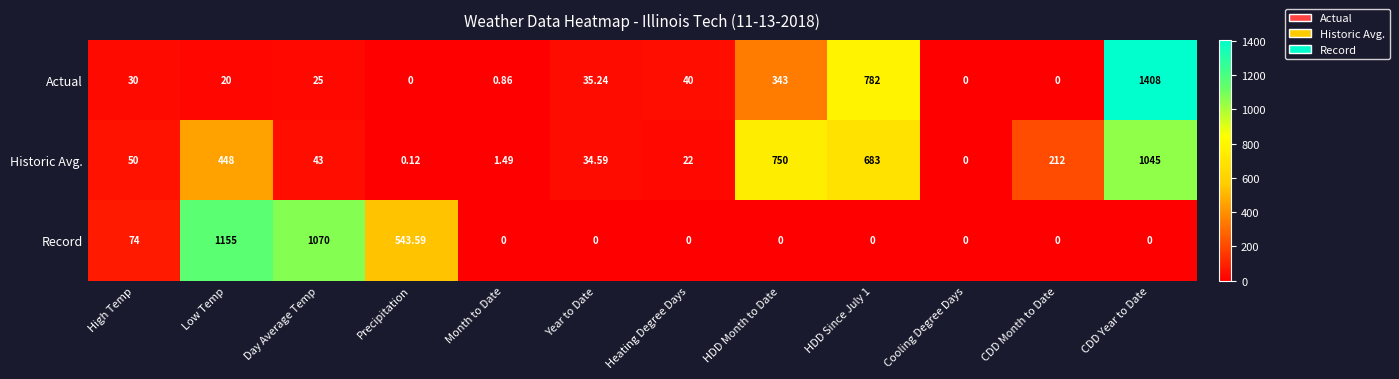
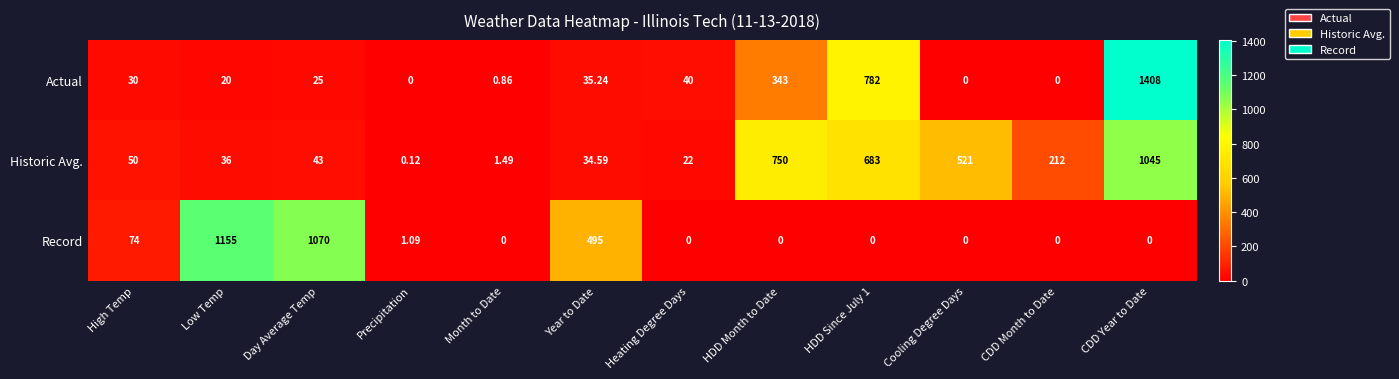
  {
    "Actual": {
      "High Temp": 30,
      "Low Temp": 20,
      "Day Average Temp": 25,
      "Precipitation": 0,
      "Month to Date": 0.86,
      "Year to Date": 35.24,
      "Heating Degree Days": 40,
      "HDD Month to Date": 343,
      "HDD Since July 1": 782,
      "Cooling Degree Days": 0,
      "CDD Month to Date": 0,
      "CDD Year to Date": 1408
    },
    "Historic Avg.": {
      "High Temp": 50,
-     "Low Temp": 448,
+     "Low Temp": 36,
      "Day Average Temp": 43,
      "Precipitation": 0.12,
      "Month to Date": 1.49,
      "Year to Date": 34.59,
      "Heating Degree Days": 22,
      "HDD Month to Date": 750,
      "HDD Since July 1": 683,
-     "Cooling Degree Days": 0,
+     "Cooling Degree Days": 521,
      "CDD Month to Date": 212,
      "CDD Year to Date": 1045
    },
    "Record": {
      "High Temp": 74,
      "Low Temp": 1155,
      "Day Average Temp": 1070,
-     "Precipitation": 543.59,
+     "Precipitation": 1.09,
      "Month to Date": 0,
-     "Year to Date": 0,
+     "Year to Date": 495,
      "Heating Degree Days": 0,
      "HDD Month to Date": 0,
      "HDD Since July 1": 0,
      "Cooling Degree Days": 0,
      "CDD Month to Date": 0,
      "CDD Year to Date": 0
    }
  }
